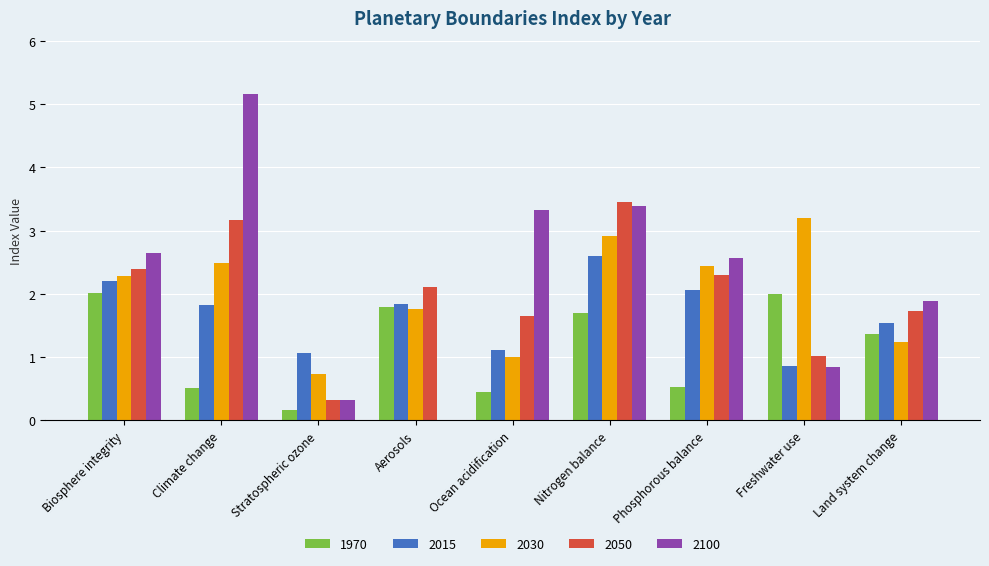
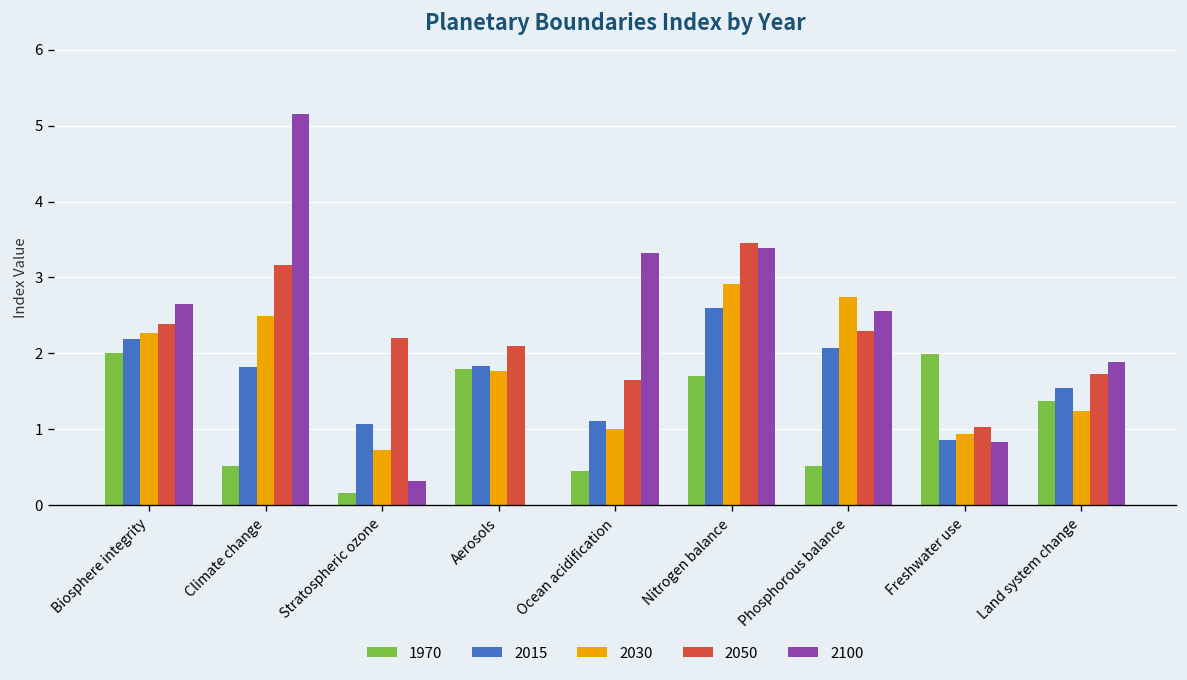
  {
    "1970": {
      "Biosphere integrity": 2.0,
      "Climate change": 0.5,
      "Stratospheric ozone": 0.2,
      "Aerosols": 1.8,
      "Ocean acidification": 0.5,
      "Nitrogen balance": 1.7,
      "Phosphorous balance": 0.5,
      "Freshwater use": 2.0,
      "Land system change": 1.4
    },
    "2015": {
      "Biosphere integrity": 2.2,
      "Climate change": 1.8,
      "Stratospheric ozone": 1.1,
      "Aerosols": 1.8,
      "Ocean acidification": 1.1,
      "Nitrogen balance": 2.6,
      "Phosphorous balance": 2.1,
      "Freshwater use": 0.9,
      "Land system change": 1.5
    },
    "2030": {
      "Biosphere integrity": 2.3,
      "Climate change": 2.5,
      "Stratospheric ozone": 0.7,
      "Aerosols": 1.8,
      "Ocean acidification": 1.0,
      "Nitrogen balance": 2.9,
-     "Phosphorous balance": 2.4,
-     "Freshwater use": 3.2,
+     "Phosphorous balance": 2.7,
+     "Freshwater use": 0.9,
      "Land system change": 1.2
    },
    "2050": {
      "Biosphere integrity": 2.4,
      "Climate change": 3.2,
-     "Stratospheric ozone": 0.3,
+     "Stratospheric ozone": 2.2,
      "Aerosols": 2.1,
      "Ocean acidification": 1.6,
      "Nitrogen balance": 3.4,
      "Phosphorous balance": 2.3,
      "Freshwater use": 1.0,
      "Land system change": 1.7
    },
    "2100": {
      "Biosphere integrity": 2.6,
      "Climate change": 5.2,
      "Stratospheric ozone": 0.3,
      "Aerosols": 0.0,
      "Ocean acidification": 3.3,
      "Nitrogen balance": 3.4,
      "Phosphorous balance": 2.6,
      "Freshwater use": 0.8,
      "Land system change": 1.9
    }
  }
